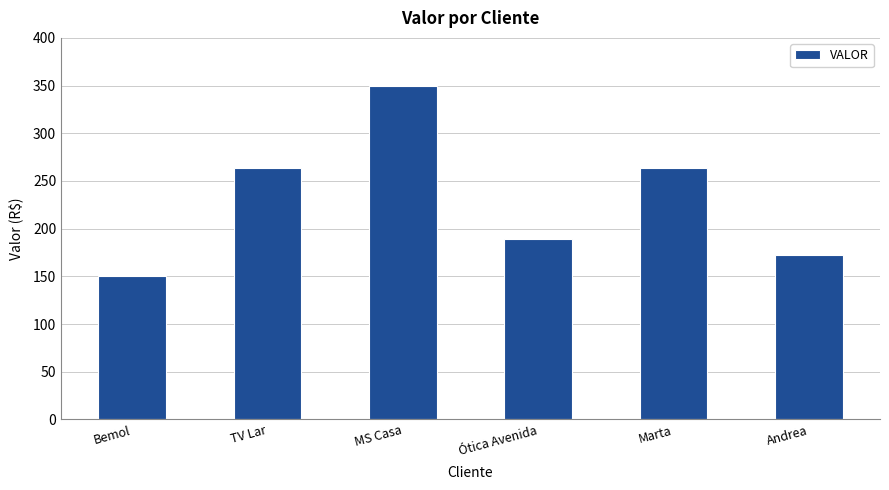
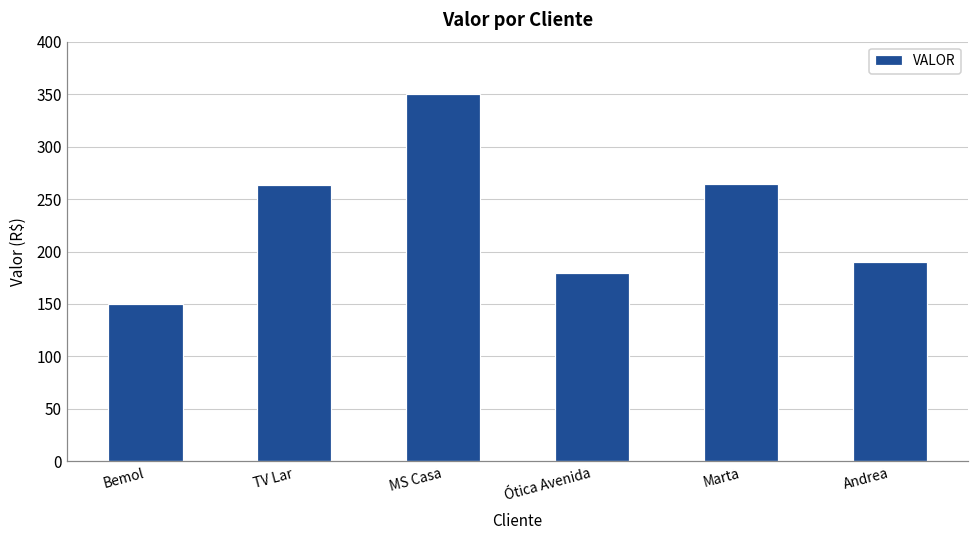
  {
    "Bemol": 150,
    "TV Lar": 260,
    "MS Casa": 350,
-   "Ótica Avenida": 190,
+   "Ótica Avenida": 180,
    "Marta": 260,
-   "Andrea": 170
+   "Andrea": 190
  }
